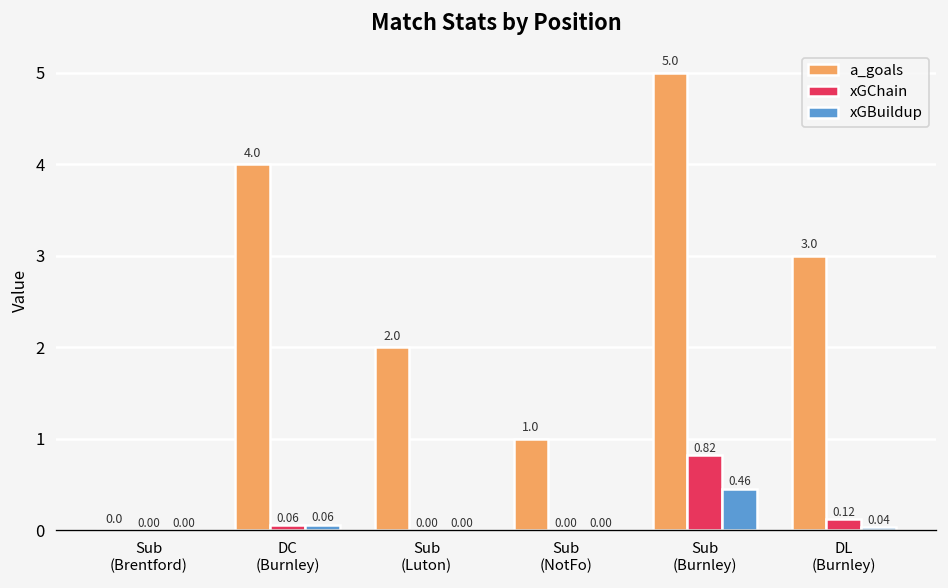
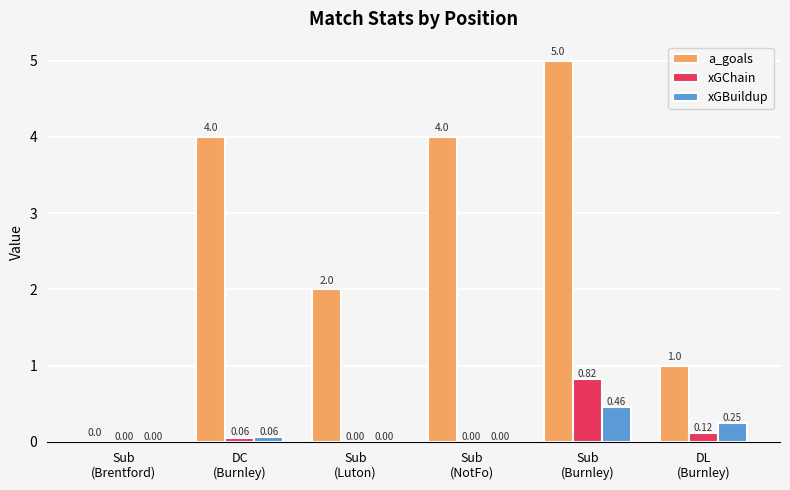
  {
    "a_goals": {
      "Sub (Brentford)": 0.0,
      "DC (Burnley)": 4.0,
      "Sub (Luton)": 2.0,
-     "Sub (NotFo)": 1.0,
+     "Sub (NotFo)": 4.0,
      "Sub (Burnley)": 5.0,
-     "DL (Burnley)": 3.0
+     "DL (Burnley)": 1.0
    },
    "xGChain": {
      "Sub (Brentford)": 0.00,
      "DC (Burnley)": 0.06,
      "Sub (Luton)": 0.00,
      "Sub (NotFo)": 0.00,
      "Sub (Burnley)": 0.82,
      "DL (Burnley)": 0.12
    },
    "xGBuildup": {
      "Sub (Brentford)": 0.00,
      "DC (Burnley)": 0.06,
      "Sub (Luton)": 0.00,
      "Sub (NotFo)": 0.00,
      "Sub (Burnley)": 0.46,
-     "DL (Burnley)": 0.04
+     "DL (Burnley)": 0.25
    }
  }
